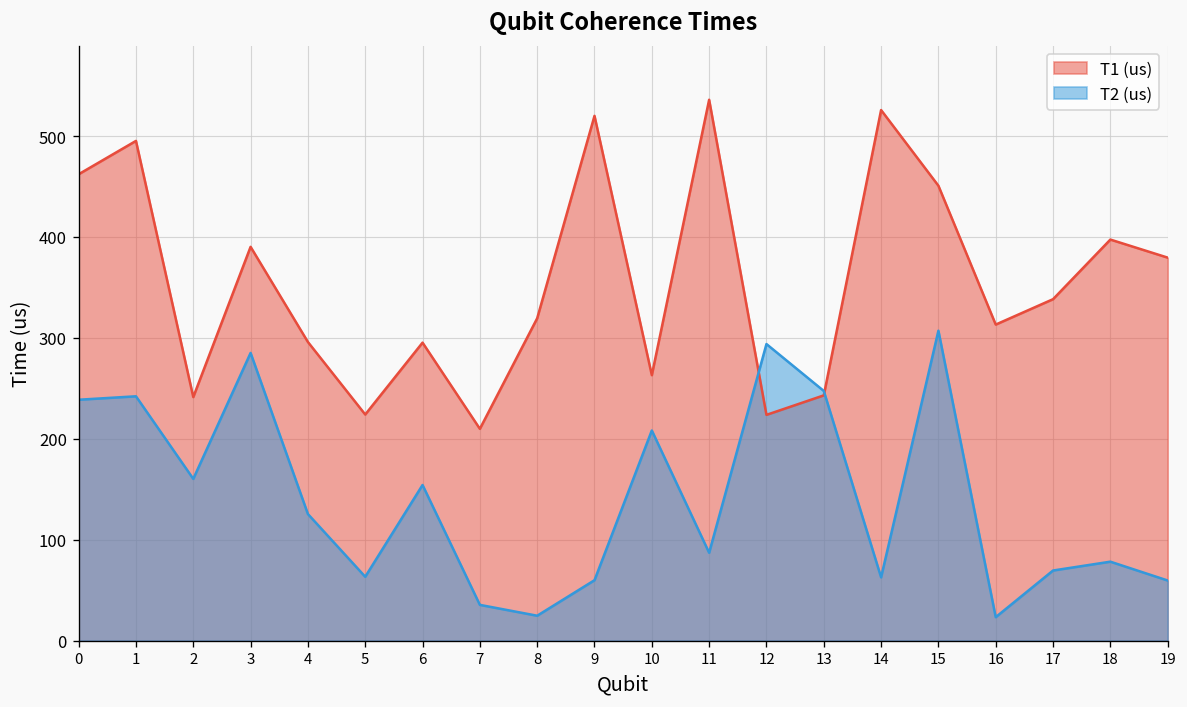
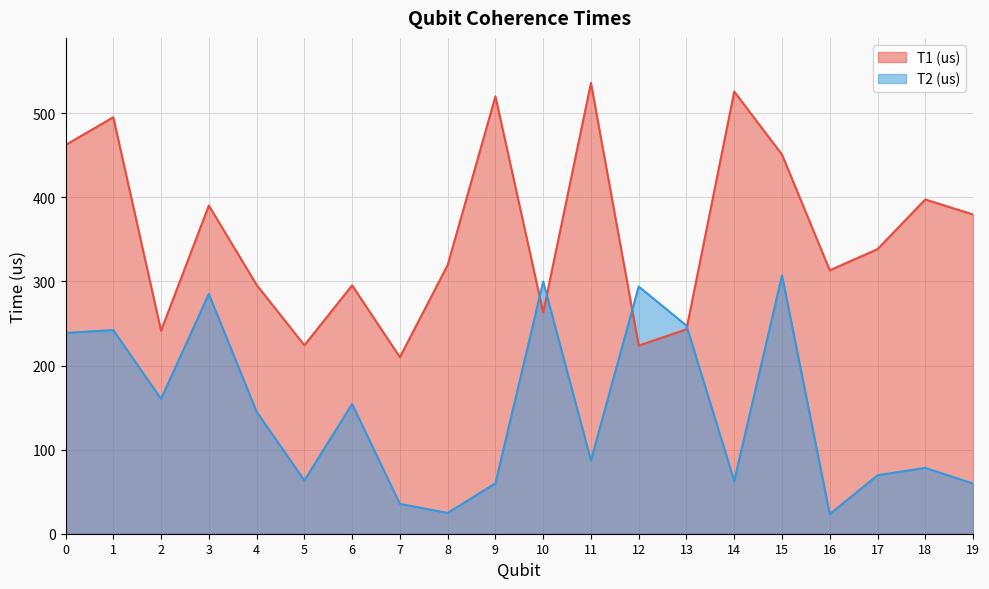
  {
    "T1 (us)": {
      "0": 460,
      "1": 500,
      "2": 240,
      "3": 390,
      "4": 300,
      "5": 220,
      "6": 300,
      "7": 210,
      "8": 320,
      "9": 520,
      "10": 260,
      "11": 540,
      "12": 220,
      "13": 240,
      "14": 530,
      "15": 450,
      "16": 310,
      "17": 340,
      "18": 400,
      "19": 380
    },
    "T2 (us)": {
      "0": 240,
      "1": 240,
      "2": 160,
      "3": 290,
-     "4": 130,
+     "4": 150,
      "5": 60,
      "6": 150,
      "7": 40,
      "8": 20,
      "9": 60,
-     "10": 210,
+     "10": 300,
      "11": 90,
      "12": 290,
      "13": 250,
      "14": 60,
      "15": 310,
      "16": 20,
      "17": 70,
      "18": 80,
      "19": 60
    }
  }
